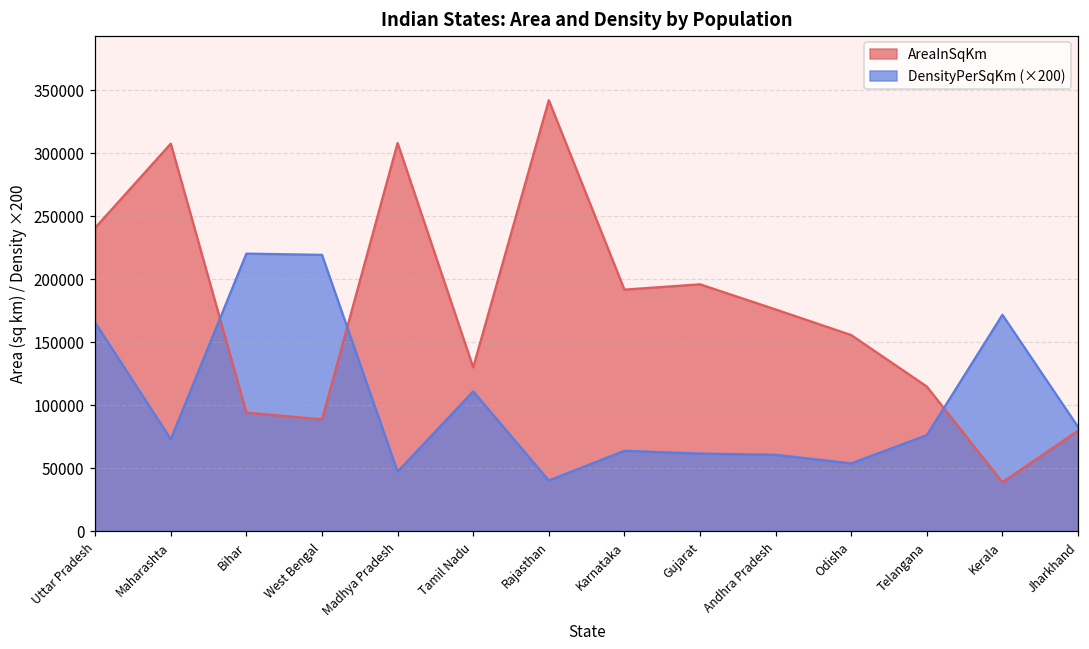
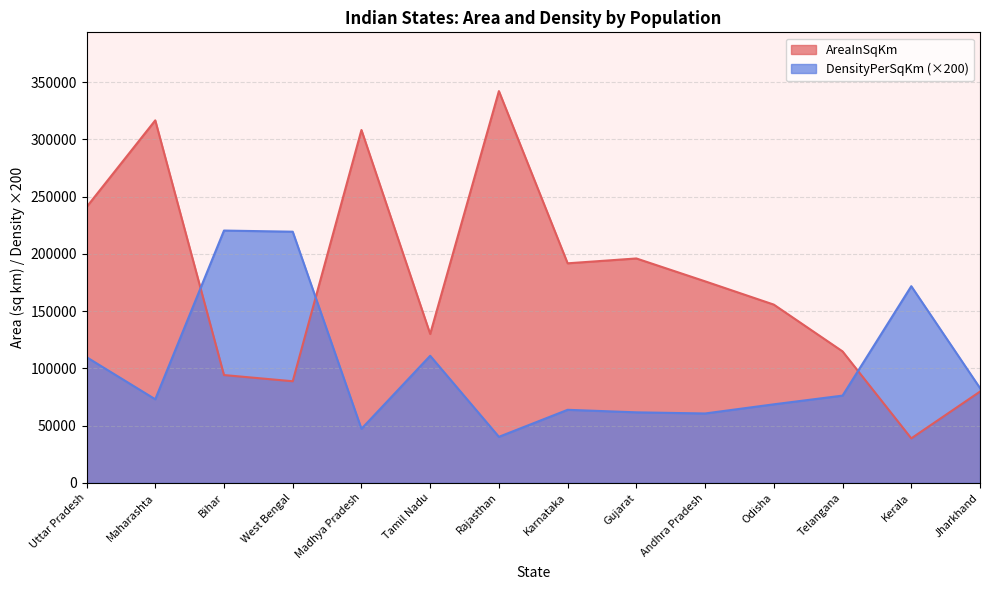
  {
    "AreaInSqKm": {
      "Uttar Pradesh": 241000,
-     "Maharashta": 308000,
+     "Maharashta": 317000,
      "Bihar": 94000,
      "West Bengal": 89000,
      "Madhya Pradesh": 308000,
      "Tamil Nadu": 130000,
      "Rajasthan": 342000,
      "Karnataka": 192000,
      "Gujarat": 196000,
      "Andhra Pradesh": 176000,
      "Odisha": 156000,
      "Telangana": 115000,
      "Kerala": 39000,
      "Jharkhand": 80000
    },
    "DensityPerSqKm (×200)": {
-     "Uttar Pradesh": 166000,
+     "Uttar Pradesh": 110000,
      "Maharashta": 73000,
      "Bihar": 220000,
      "West Bengal": 219000,
      "Madhya Pradesh": 47000,
      "Tamil Nadu": 111000,
      "Rajasthan": 40000,
      "Karnataka": 64000,
      "Gujarat": 62000,
      "Andhra Pradesh": 61000,
-     "Odisha": 54000,
+     "Odisha": 69000,
      "Telangana": 76000,
      "Kerala": 172000,
      "Jharkhand": 83000
    }
  }
